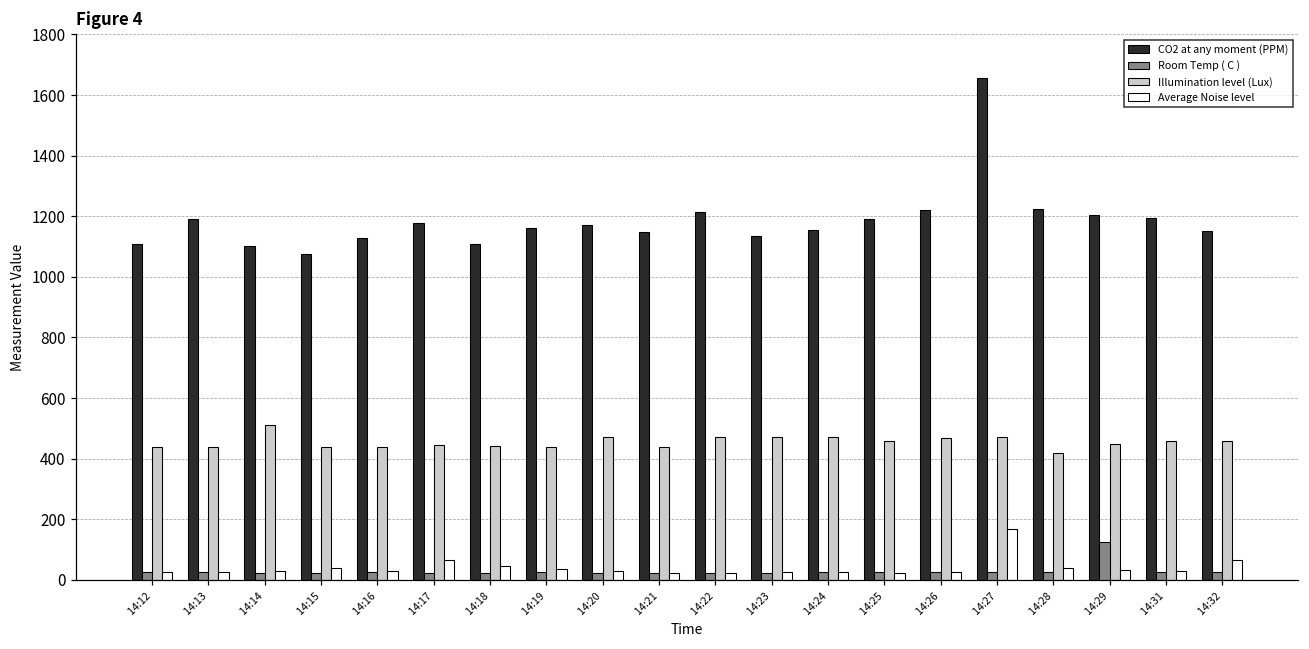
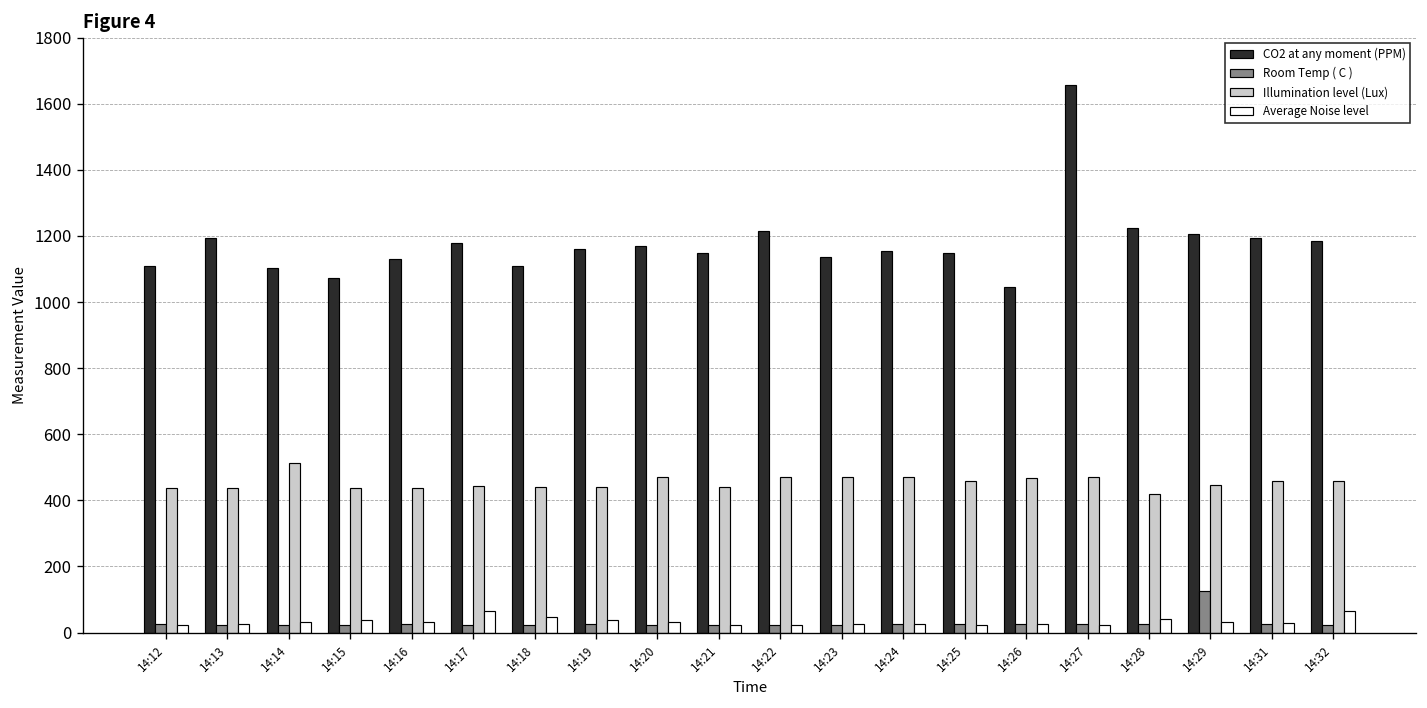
  {
    "CO2 at any moment (PPM)": {
      "14:12": 1110,
      "14:13": 1190,
      "14:14": 1100,
      "14:15": 1070,
      "14:16": 1130,
      "14:17": 1180,
      "14:18": 1110,
      "14:19": 1160,
      "14:20": 1170,
      "14:21": 1150,
      "14:22": 1220,
      "14:23": 1140,
      "14:24": 1150,
-     "14:25": 1190,
-     "14:26": 1220,
+     "14:25": 1150,
+     "14:26": 1050,
      "14:27": 1660,
      "14:28": 1220,
      "14:29": 1210,
      "14:31": 1190,
-     "14:32": 1150
+     "14:32": 1180
    },
    "Room Temp ( C )": {
      "14:12": 20,
      "14:13": 20,
      "14:14": 20,
      "14:15": 20,
      "14:16": 30,
      "14:17": 20,
      "14:18": 20,
      "14:19": 30,
      "14:20": 20,
      "14:21": 20,
      "14:22": 20,
      "14:23": 20,
      "14:24": 20,
      "14:25": 20,
      "14:26": 20,
      "14:27": 30,
      "14:28": 30,
      "14:29": 130,
      "14:31": 20,
      "14:32": 20
    },
    "Illumination level (Lux)": {
      "14:12": 440,
      "14:13": 440,
      "14:14": 510,
      "14:15": 440,
      "14:16": 440,
      "14:17": 440,
      "14:18": 440,
      "14:19": 440,
      "14:20": 470,
      "14:21": 440,
      "14:22": 470,
      "14:23": 470,
      "14:24": 470,
      "14:25": 460,
      "14:26": 470,
      "14:27": 470,
      "14:28": 420,
      "14:29": 450,
      "14:31": 460,
      "14:32": 460
    },
    "Average Noise level": {
      "14:12": 20,
      "14:13": 20,
      "14:14": 30,
      "14:15": 40,
      "14:16": 30,
      "14:17": 60,
      "14:18": 50,
      "14:19": 40,
      "14:20": 30,
      "14:21": 20,
      "14:22": 20,
      "14:23": 30,
      "14:24": 30,
      "14:25": 20,
      "14:26": 20,
-     "14:27": 170,
+     "14:27": 20,
      "14:28": 40,
      "14:29": 30,
      "14:31": 30,
      "14:32": 60
    }
  }
